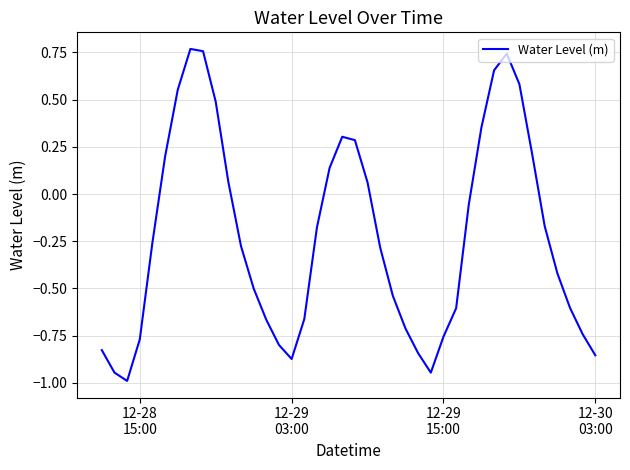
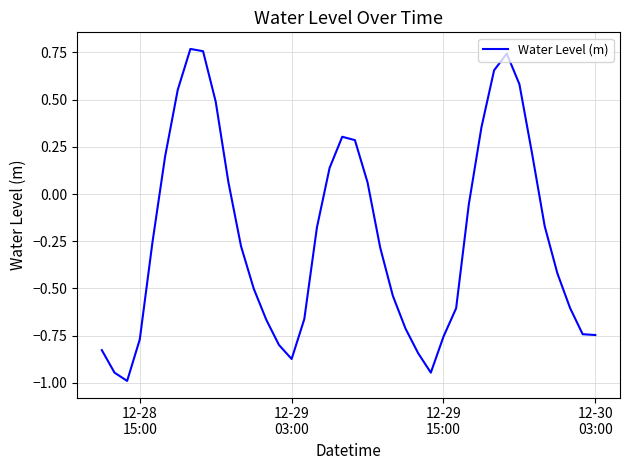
  {
    "12-28 15:00": -0.77,
    "12-29 03:00": -0.87,
    "12-29 15:00": -0.76,
-   "12-30 03:00": -0.85
+   "12-30 03:00": -0.75
  }
